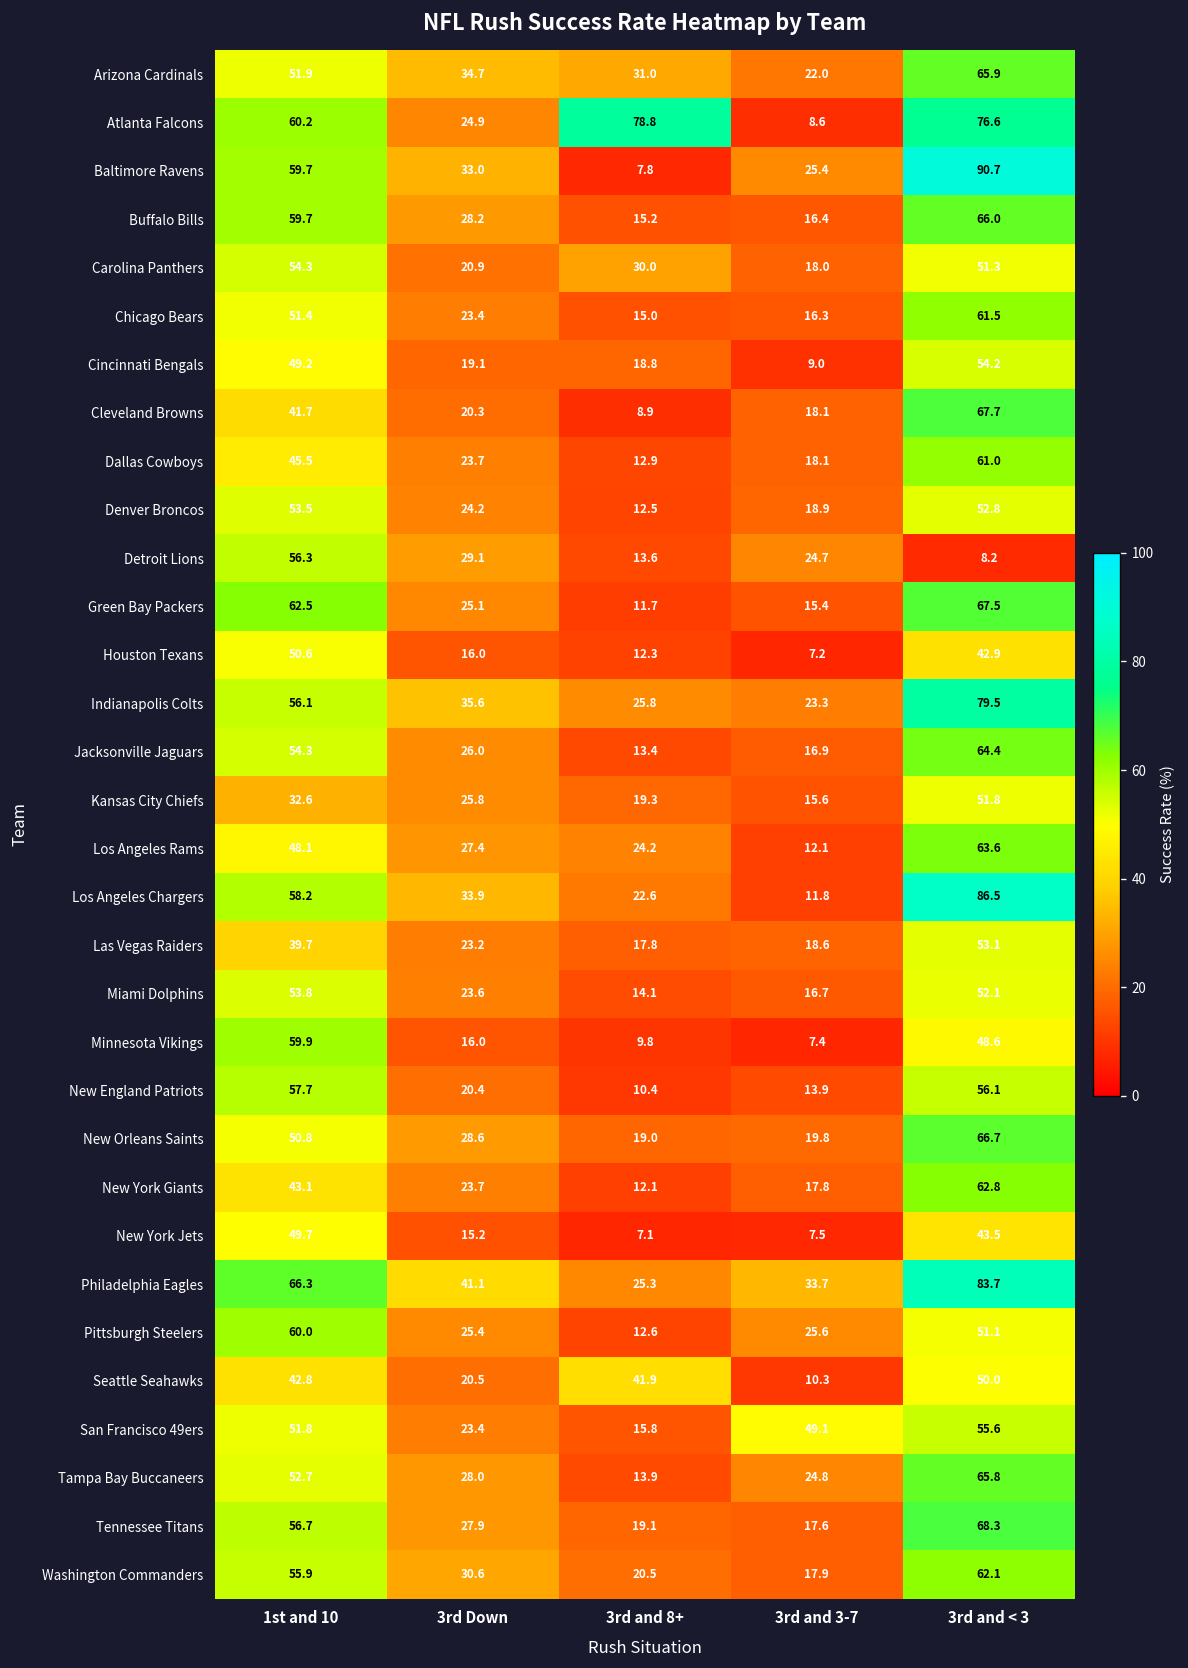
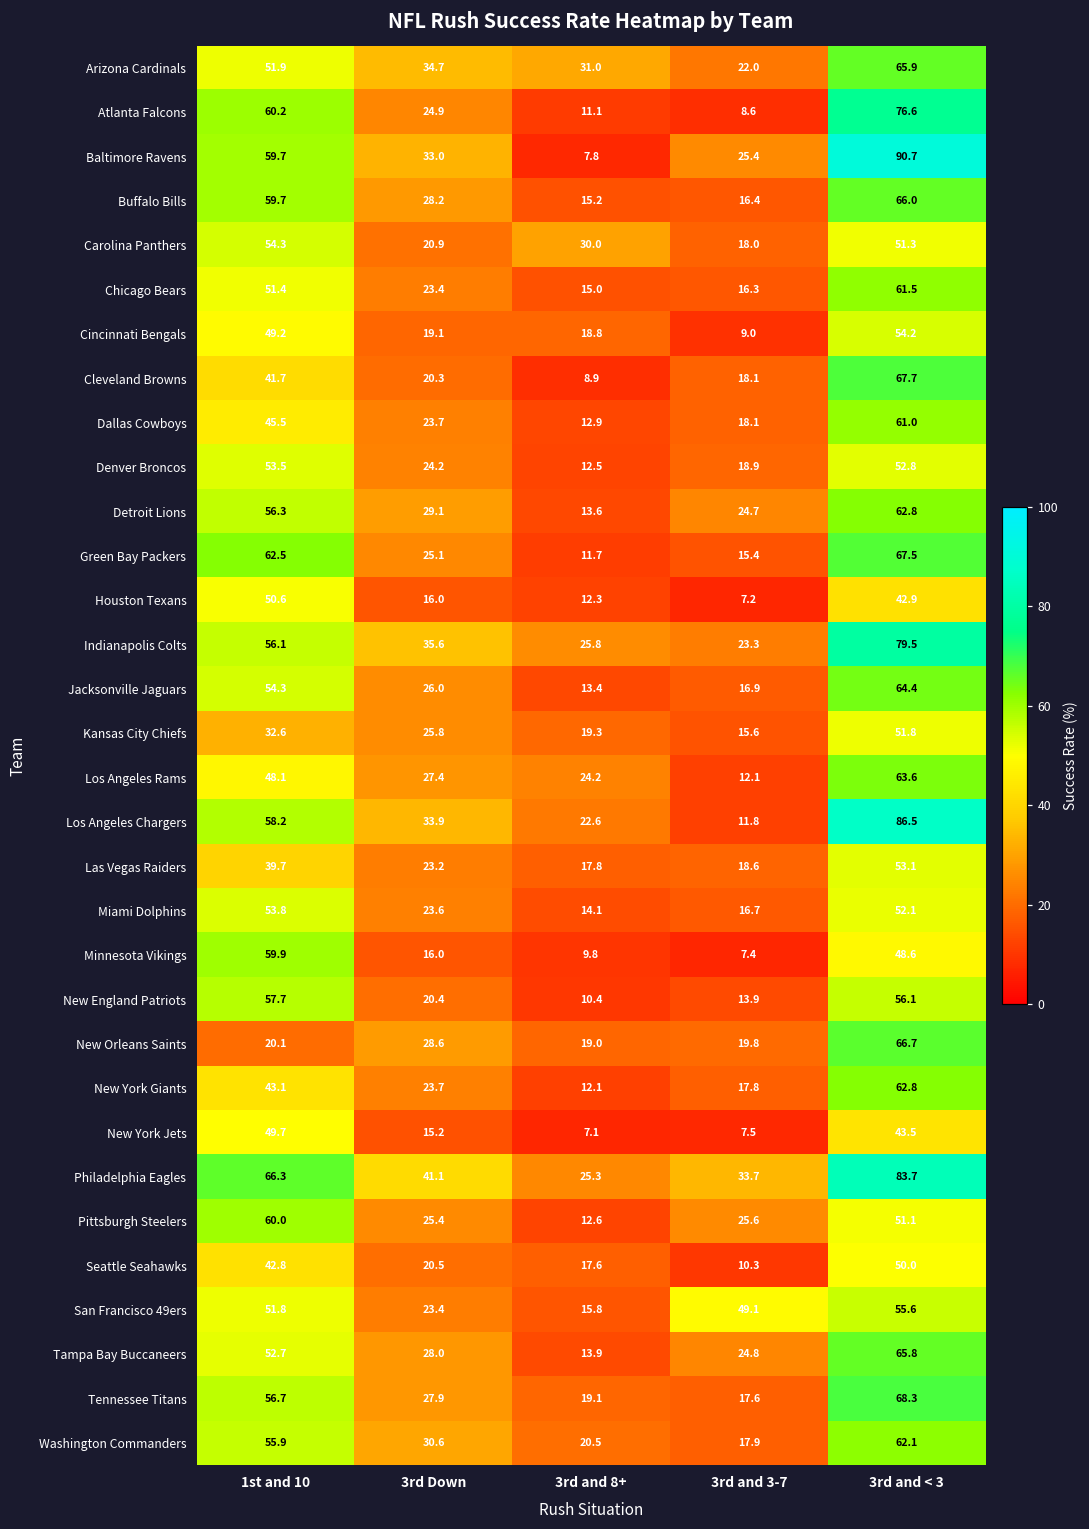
  {
    "Arizona Cardinals": {
      "1st and 10": 51.9,
      "3rd Down": 34.7,
      "3rd and 8+": 31.0,
      "3rd and 3-7": 22.0,
      "3rd and < 3": 65.9
    },
    "Atlanta Falcons": {
      "1st and 10": 60.2,
      "3rd Down": 24.9,
-     "3rd and 8+": 78.8,
+     "3rd and 8+": 11.1,
      "3rd and 3-7": 8.6,
      "3rd and < 3": 76.6
    },
    "Baltimore Ravens": {
      "1st and 10": 59.7,
      "3rd Down": 33.0,
      "3rd and 8+": 7.8,
      "3rd and 3-7": 25.4,
      "3rd and < 3": 90.7
    },
    "Buffalo Bills": {
      "1st and 10": 59.7,
      "3rd Down": 28.2,
      "3rd and 8+": 15.2,
      "3rd and 3-7": 16.4,
      "3rd and < 3": 66.0
    },
    "Carolina Panthers": {
      "1st and 10": 54.3,
      "3rd Down": 20.9,
      "3rd and 8+": 30.0,
      "3rd and 3-7": 18.0,
      "3rd and < 3": 51.3
    },
    "Chicago Bears": {
      "1st and 10": 51.4,
      "3rd Down": 23.4,
      "3rd and 8+": 15.0,
      "3rd and 3-7": 16.3,
      "3rd and < 3": 61.5
    },
    "Cincinnati Bengals": {
      "1st and 10": 49.2,
      "3rd Down": 19.1,
      "3rd and 8+": 18.8,
      "3rd and 3-7": 9.0,
      "3rd and < 3": 54.2
    },
    "Cleveland Browns": {
      "1st and 10": 41.7,
      "3rd Down": 20.3,
      "3rd and 8+": 8.9,
      "3rd and 3-7": 18.1,
      "3rd and < 3": 67.7
    },
    "Dallas Cowboys": {
      "1st and 10": 45.5,
      "3rd Down": 23.7,
      "3rd and 8+": 12.9,
      "3rd and 3-7": 18.1,
      "3rd and < 3": 61.0
    },
    "Denver Broncos": {
      "1st and 10": 53.5,
      "3rd Down": 24.2,
      "3rd and 8+": 12.5,
      "3rd and 3-7": 18.9,
      "3rd and < 3": 52.8
    },
    "Detroit Lions": {
      "1st and 10": 56.3,
      "3rd Down": 29.1,
      "3rd and 8+": 13.6,
      "3rd and 3-7": 24.7,
-     "3rd and < 3": 8.2
+     "3rd and < 3": 62.8
    },
    "Green Bay Packers": {
      "1st and 10": 62.5,
      "3rd Down": 25.1,
      "3rd and 8+": 11.7,
      "3rd and 3-7": 15.4,
      "3rd and < 3": 67.5
    },
    "Houston Texans": {
      "1st and 10": 50.6,
      "3rd Down": 16.0,
      "3rd and 8+": 12.3,
      "3rd and 3-7": 7.2,
      "3rd and < 3": 42.9
    },
    "Indianapolis Colts": {
      "1st and 10": 56.1,
      "3rd Down": 35.6,
      "3rd and 8+": 25.8,
      "3rd and 3-7": 23.3,
      "3rd and < 3": 79.5
    },
    "Jacksonville Jaguars": {
      "1st and 10": 54.3,
      "3rd Down": 26.0,
      "3rd and 8+": 13.4,
      "3rd and 3-7": 16.9,
      "3rd and < 3": 64.4
    },
    "Kansas City Chiefs": {
      "1st and 10": 32.6,
      "3rd Down": 25.8,
      "3rd and 8+": 19.3,
      "3rd and 3-7": 15.6,
      "3rd and < 3": 51.8
    },
    "Los Angeles Rams": {
      "1st and 10": 48.1,
      "3rd Down": 27.4,
      "3rd and 8+": 24.2,
      "3rd and 3-7": 12.1,
      "3rd and < 3": 63.6
    },
    "Los Angeles Chargers": {
      "1st and 10": 58.2,
      "3rd Down": 33.9,
      "3rd and 8+": 22.6,
      "3rd and 3-7": 11.8,
      "3rd and < 3": 86.5
    },
    "Las Vegas Raiders": {
      "1st and 10": 39.7,
      "3rd Down": 23.2,
      "3rd and 8+": 17.8,
      "3rd and 3-7": 18.6,
      "3rd and < 3": 53.1
    },
    "Miami Dolphins": {
      "1st and 10": 53.8,
      "3rd Down": 23.6,
      "3rd and 8+": 14.1,
      "3rd and 3-7": 16.7,
      "3rd and < 3": 52.1
    },
    "Minnesota Vikings": {
      "1st and 10": 59.9,
      "3rd Down": 16.0,
      "3rd and 8+": 9.8,
      "3rd and 3-7": 7.4,
      "3rd and < 3": 48.6
    },
    "New England Patriots": {
      "1st and 10": 57.7,
      "3rd Down": 20.4,
      "3rd and 8+": 10.4,
      "3rd and 3-7": 13.9,
      "3rd and < 3": 56.1
    },
    "New Orleans Saints": {
-     "1st and 10": 50.8,
+     "1st and 10": 20.1,
      "3rd Down": 28.6,
      "3rd and 8+": 19.0,
      "3rd and 3-7": 19.8,
      "3rd and < 3": 66.7
    },
    "New York Giants": {
      "1st and 10": 43.1,
      "3rd Down": 23.7,
      "3rd and 8+": 12.1,
      "3rd and 3-7": 17.8,
      "3rd and < 3": 62.8
    },
    "New York Jets": {
      "1st and 10": 49.7,
      "3rd Down": 15.2,
      "3rd and 8+": 7.1,
      "3rd and 3-7": 7.5,
      "3rd and < 3": 43.5
    },
    "Philadelphia Eagles": {
      "1st and 10": 66.3,
      "3rd Down": 41.1,
      "3rd and 8+": 25.3,
      "3rd and 3-7": 33.7,
      "3rd and < 3": 83.7
    },
    "Pittsburgh Steelers": {
      "1st and 10": 60.0,
      "3rd Down": 25.4,
      "3rd and 8+": 12.6,
      "3rd and 3-7": 25.6,
      "3rd and < 3": 51.1
    },
    "Seattle Seahawks": {
      "1st and 10": 42.8,
      "3rd Down": 20.5,
-     "3rd and 8+": 41.9,
+     "3rd and 8+": 17.6,
      "3rd and 3-7": 10.3,
      "3rd and < 3": 50.0
    },
    "San Francisco 49ers": {
      "1st and 10": 51.8,
      "3rd Down": 23.4,
      "3rd and 8+": 15.8,
      "3rd and 3-7": 49.1,
      "3rd and < 3": 55.6
    },
    "Tampa Bay Buccaneers": {
      "1st and 10": 52.7,
      "3rd Down": 28.0,
      "3rd and 8+": 13.9,
      "3rd and 3-7": 24.8,
      "3rd and < 3": 65.8
    },
    "Tennessee Titans": {
      "1st and 10": 56.7,
      "3rd Down": 27.9,
      "3rd and 8+": 19.1,
      "3rd and 3-7": 17.6,
      "3rd and < 3": 68.3
    },
    "Washington Commanders": {
      "1st and 10": 55.9,
      "3rd Down": 30.6,
      "3rd and 8+": 20.5,
      "3rd and 3-7": 17.9,
      "3rd and < 3": 62.1
    }
  }
